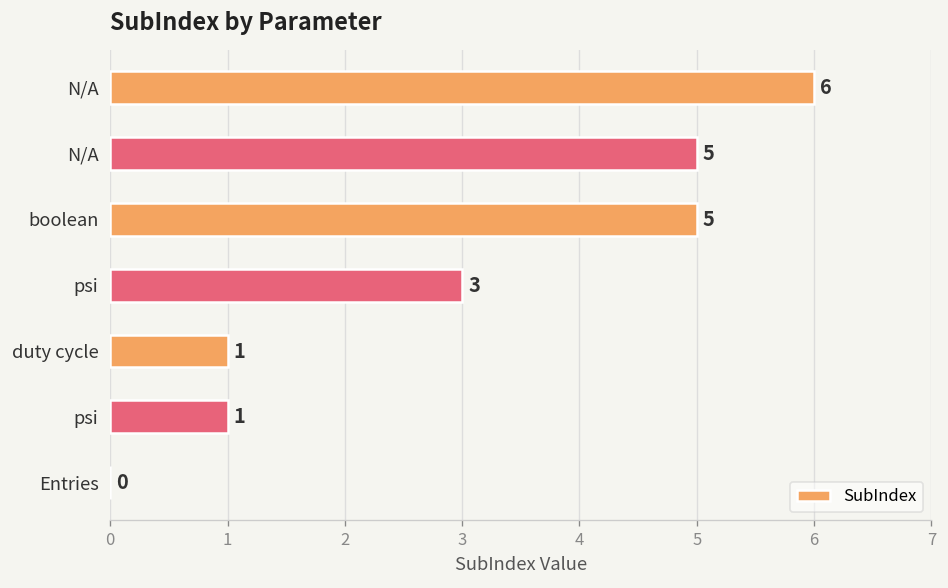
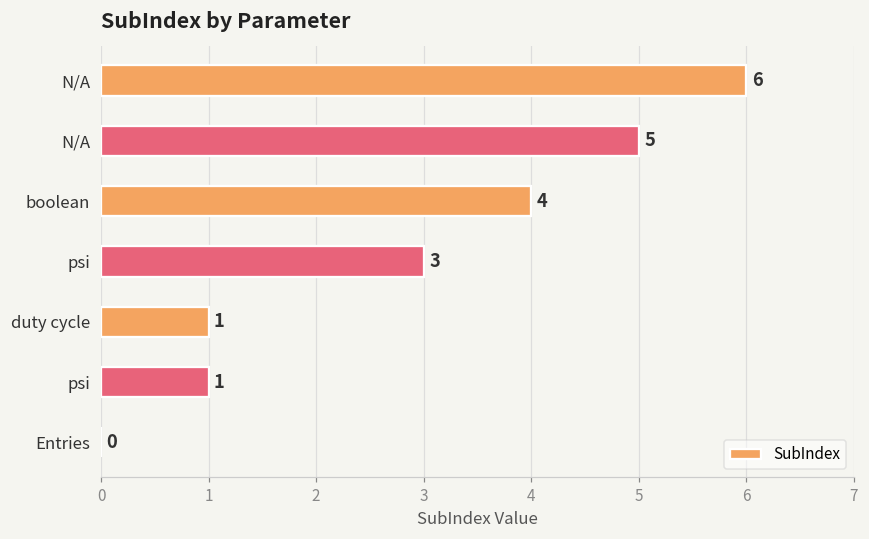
  {
-   "boolean": 5,
+   "boolean": 4,
    "duty cycle": 1,
    "Entries": 0
  }
